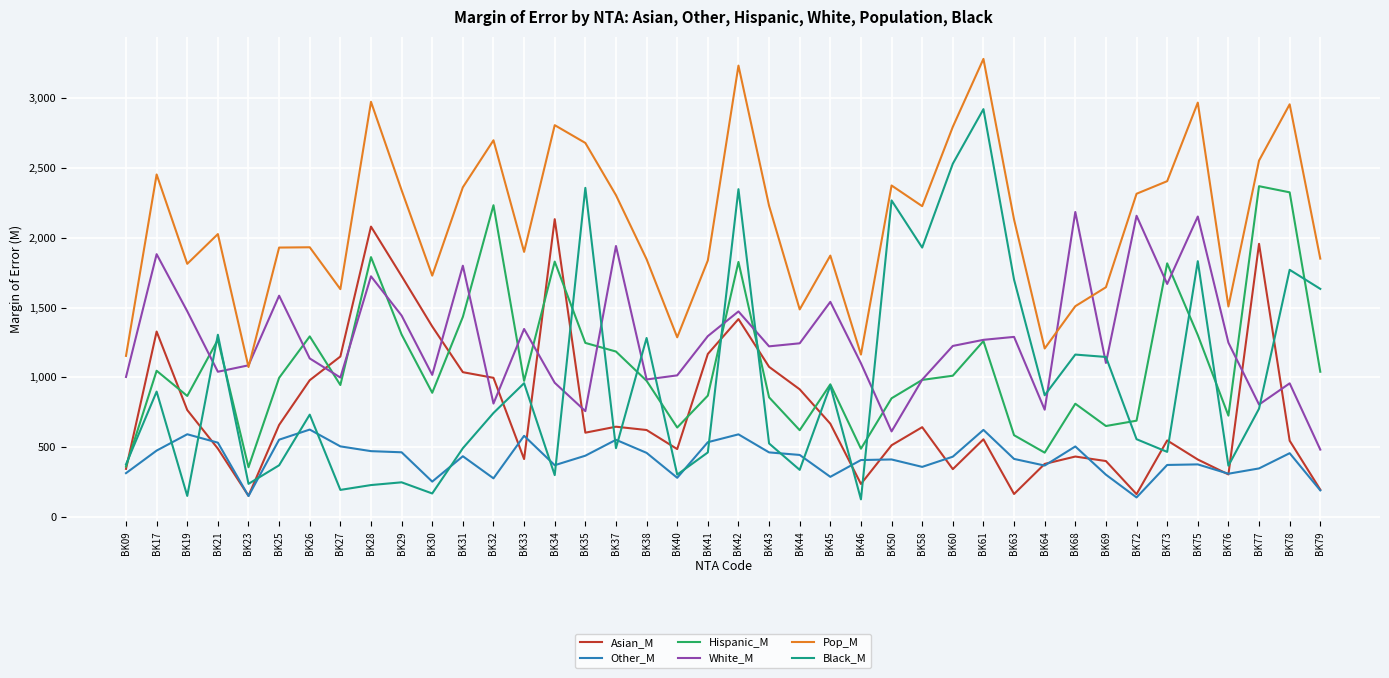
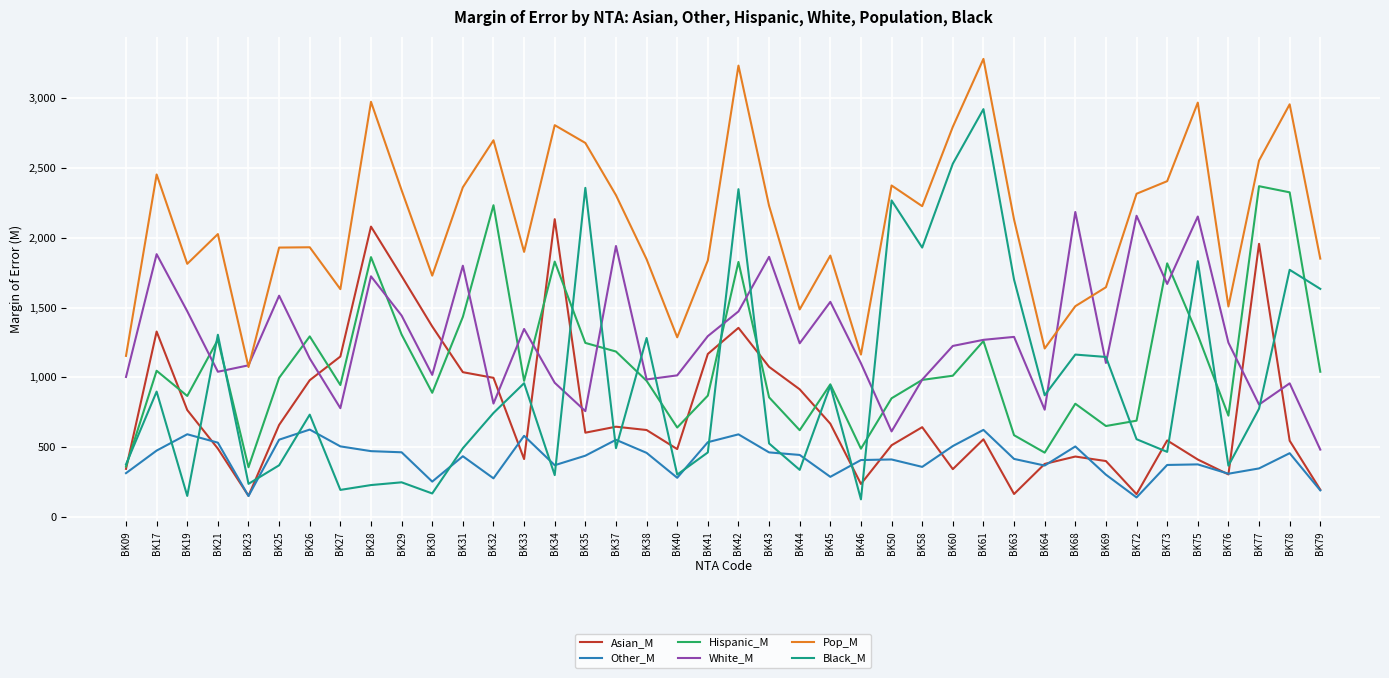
  {
    "Asian_M": {
      "BK17": "1,330",
      "BK19": "760",
      "BK21": "490",
      "BK25": "660",
      "BK26": "980",
      "BK27": "1,150",
      "BK28": "2,080",
      "BK29": "1,730",
      "BK30": "1,360",
      "BK31": "1,040",
      "BK32": "1,000",
      "BK33": "410",
      "BK34": "2,130",
      "BK35": "600",
      "BK37": "650",
      "BK38": "620",
      "BK40": "480",
      "BK41": "1,170",
-     "BK42": "1,420",
+     "BK42": "1,350",
      "BK43": "1,070",
      "BK44": "910",
      "BK45": "670",
      "BK46": "230",
      "BK50": "510",
      "BK58": "640",
      "BK60": "340",
      "BK61": "560",
      "BK63": "160",
      "BK68": "430",
      "BK69": "400",
      "BK72": "160",
      "BK73": "550",
      "BK75": "410",
      "BK77": "1,960",
      "BK78": "550"
    },
    "Other_M": {
      "BK09": "310",
      "BK17": "470",
      "BK19": "590",
      "BK21": "530",
      "BK25": "550",
      "BK26": "620",
      "BK27": "500",
      "BK28": "470",
      "BK29": "460",
      "BK30": "250",
      "BK31": "430",
      "BK32": "280",
      "BK33": "580",
      "BK34": "370",
      "BK35": "440",
      "BK37": "550",
      "BK38": "460",
      "BK40": "280",
      "BK41": "530",
      "BK42": "590",
      "BK43": "460",
      "BK44": "440",
      "BK45": "290",
      "BK46": "410",
      "BK50": "410",
      "BK58": "360",
-     "BK60": "430",
+     "BK60": "510",
      "BK61": "620",
      "BK63": "410",
      "BK68": "500",
      "BK69": "300",
      "BK72": "140",
      "BK73": "370",
      "BK75": "380",
      "BK77": "350",
      "BK78": "460"
    },
    "White_M": {
      "BK09": "1,000",
      "BK17": "1,880",
      "BK19": "1,470",
      "BK21": "1,040",
      "BK25": "1,580",
      "BK26": "1,130",
-     "BK27": "1,000",
+     "BK27": "780",
      "BK28": "1,720",
      "BK29": "1,440",
      "BK30": "1,020",
      "BK31": "1,800",
      "BK32": "810",
      "BK33": "1,350",
      "BK34": "960",
      "BK35": "760",
      "BK37": "1,940",
      "BK40": "1,010",
      "BK41": "1,300",
      "BK42": "1,470",
-     "BK43": "1,220",
+     "BK43": "1,860",
      "BK44": "1,240",
      "BK45": "1,540",
      "BK46": "1,100",
      "BK50": "610",
      "BK60": "1,220",
      "BK63": "1,290",
      "BK64": "770",
      "BK68": "2,190",
      "BK69": "1,100",
      "BK72": "2,160",
      "BK73": "1,670",
      "BK75": "2,150",
      "BK76": "1,250",
      "BK77": "800",
      "BK78": "960",
      "BK79": "480"
    },
    "Pop_M": {
      "BK09": "1,150",
      "BK17": "2,450",
      "BK19": "1,810",
      "BK21": "2,030",
      "BK25": "1,930",
      "BK26": "1,930",
      "BK27": "1,630",
      "BK28": "2,980",
      "BK29": "2,340",
      "BK30": "1,730",
      "BK31": "2,360",
      "BK32": "2,700",
      "BK33": "1,900",
      "BK34": "2,810",
      "BK35": "2,680",
      "BK37": "2,310",
      "BK38": "1,850",
      "BK40": "1,290",
      "BK41": "1,840",
      "BK42": "3,230",
      "BK43": "2,230",
      "BK44": "1,490",
      "BK45": "1,870",
      "BK46": "1,160",
      "BK50": "2,380",
      "BK58": "2,230",
      "BK60": "2,800",
      "BK61": "3,280",
      "BK63": "2,130",
      "BK64": "1,210",
      "BK68": "1,510",
      "BK69": "1,650",
      "BK72": "2,320",
      "BK73": "2,410",
      "BK75": "2,970",
      "BK76": "1,510",
      "BK77": "2,550",
      "BK78": "2,960",
      "BK79": "1,850"
    }
  }
